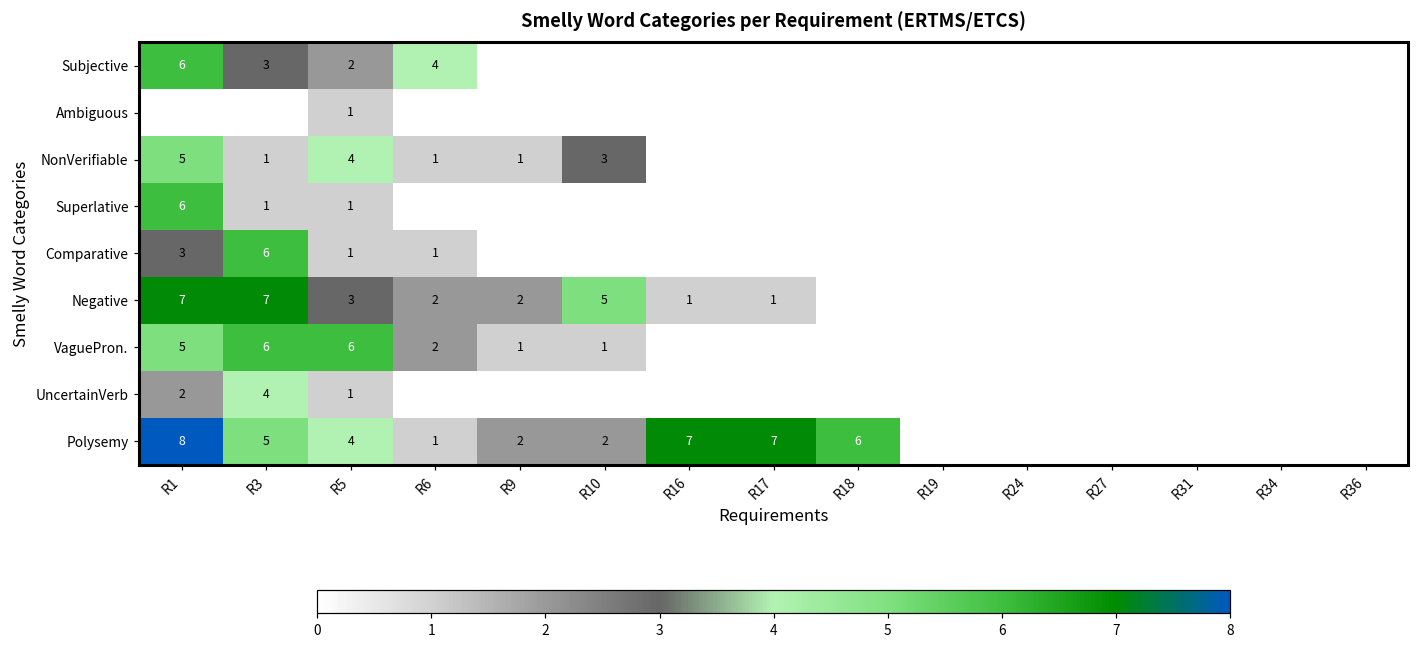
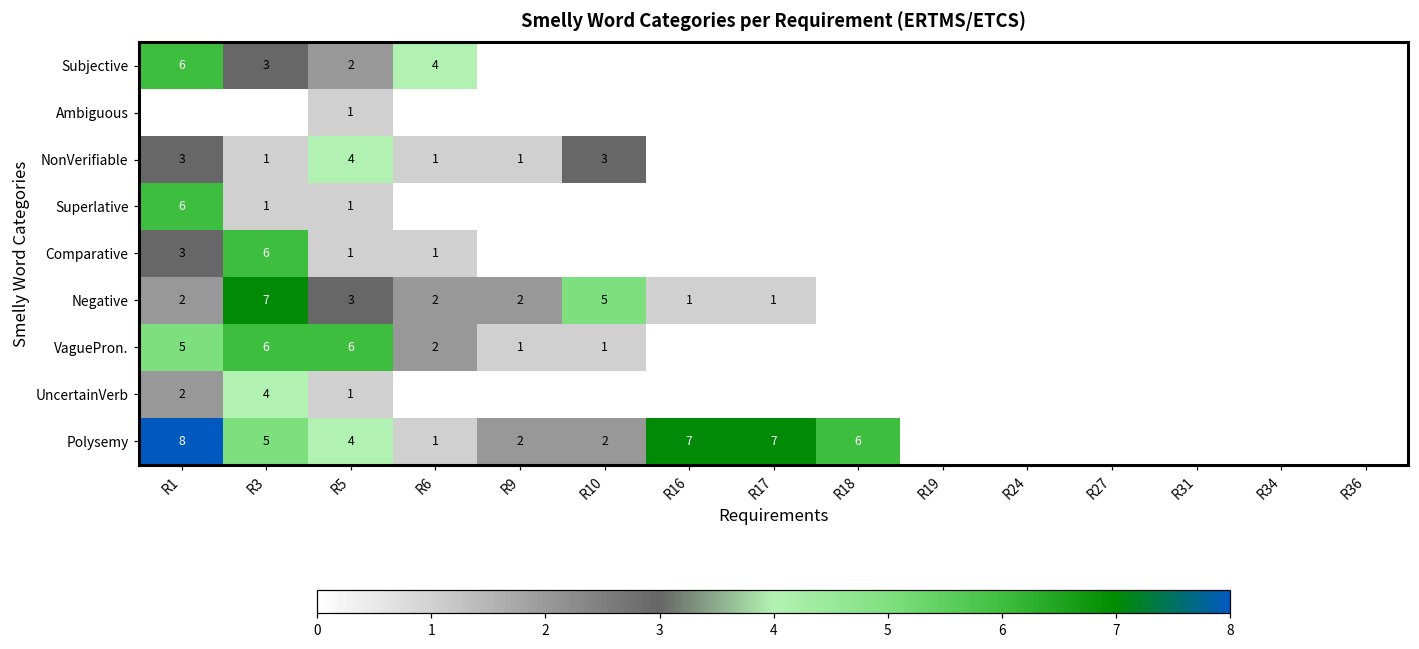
  {
    "Subjective": {
      "R1": 6,
      "R3": 3,
      "R5": 2,
      "R6": 4
    },
    "Ambiguous": {
      "R5": 1
    },
    "NonVerifiable": {
-     "R1": 5,
+     "R1": 3,
      "R3": 1,
      "R5": 4,
      "R6": 1,
      "R9": 1,
      "R10": 3
    },
    "Superlative": {
      "R1": 6,
      "R3": 1,
      "R5": 1
    },
    "Comparative": {
      "R1": 3,
      "R3": 6,
      "R5": 1,
      "R6": 1
    },
    "Negative": {
-     "R1": 7,
+     "R1": 2,
      "R3": 7,
      "R5": 3,
      "R6": 2,
      "R9": 2,
      "R10": 5,
      "R16": 1,
      "R17": 1
    },
    "VaguePron.": {
      "R1": 5,
      "R3": 6,
      "R5": 6,
      "R6": 2,
      "R9": 1,
      "R10": 1
    },
    "UncertainVerb": {
      "R1": 2,
      "R3": 4,
      "R5": 1
    },
    "Polysemy": {
      "R1": 8,
      "R3": 5,
      "R5": 4,
      "R6": 1,
      "R9": 2,
      "R10": 2,
      "R16": 7,
      "R17": 7,
      "R18": 6
    }
  }
